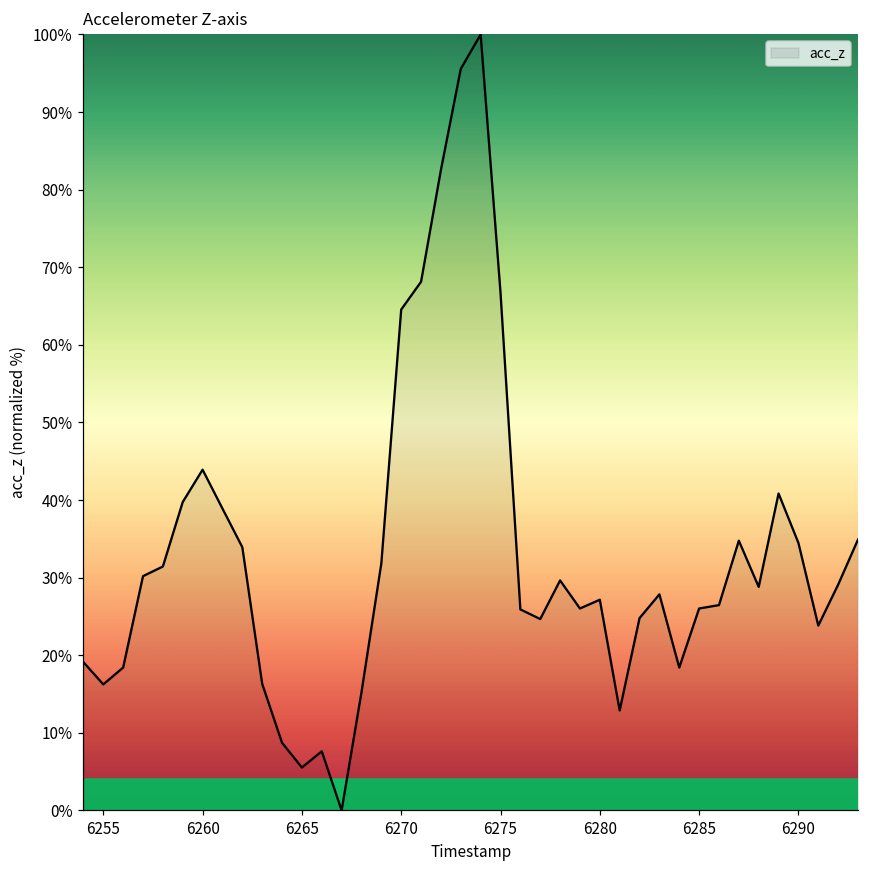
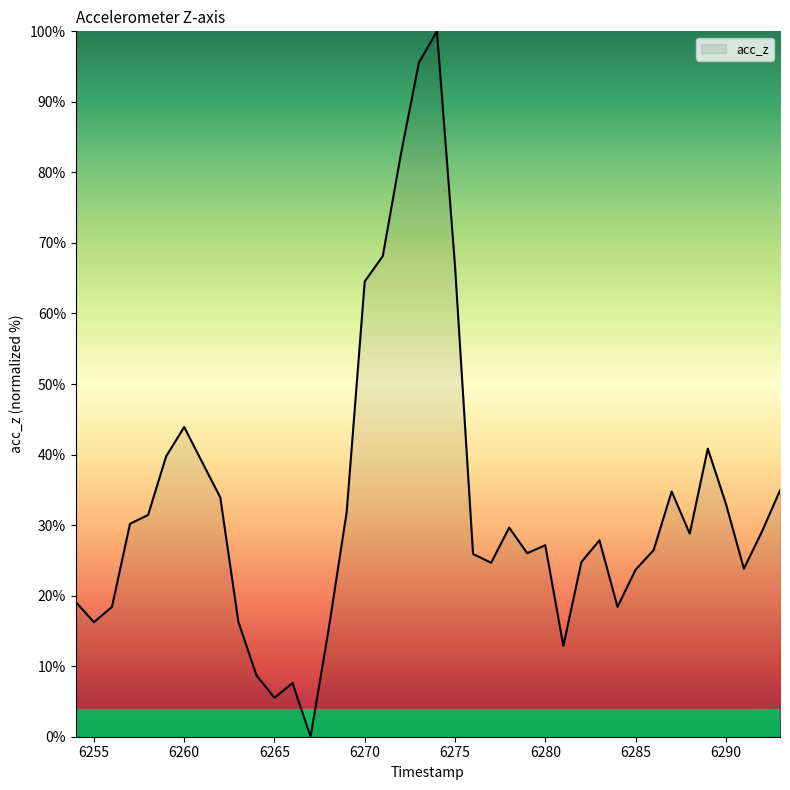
  {
    "6255": "16%",
    "6260": "44%",
    "6265": "6%",
    "6270": "65%",
    "6275": "67%",
    "6280": "27%",
-   "6285": "26%",
-   "6290": "34%"
+   "6285": "24%",
+   "6290": "33%"
  }
